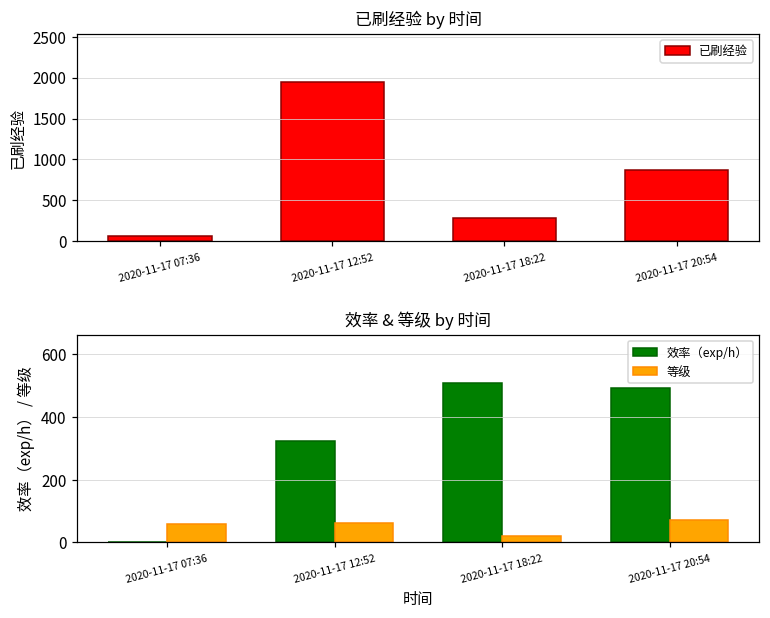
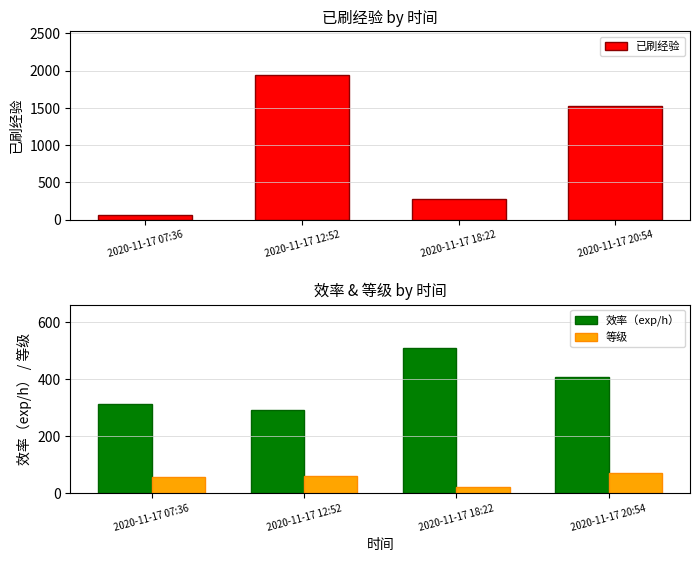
  {
    "已刷经验 by 时间": {
      "2020-11-17 07:36": 100,
      "2020-11-17 12:52": 1900,
      "2020-11-17 18:22": 300,
-     "2020-11-17 20:54": 900
+     "2020-11-17 20:54": 1500
    },
    "效率 & 等级 by 时间": {
      "效率（exp/h）": {
-       "2020-11-17 07:36": 0,
-       "2020-11-17 12:52": 320,
+       "2020-11-17 07:36": 310,
+       "2020-11-17 12:52": 290,
        "2020-11-17 18:22": 510,
-       "2020-11-17 20:54": 490
+       "2020-11-17 20:54": 410
      },
      "等级": {
        "2020-11-17 07:36": 60,
        "2020-11-17 12:52": 60,
        "2020-11-17 18:22": 20,
        "2020-11-17 20:54": 70
      }
    }
  }
